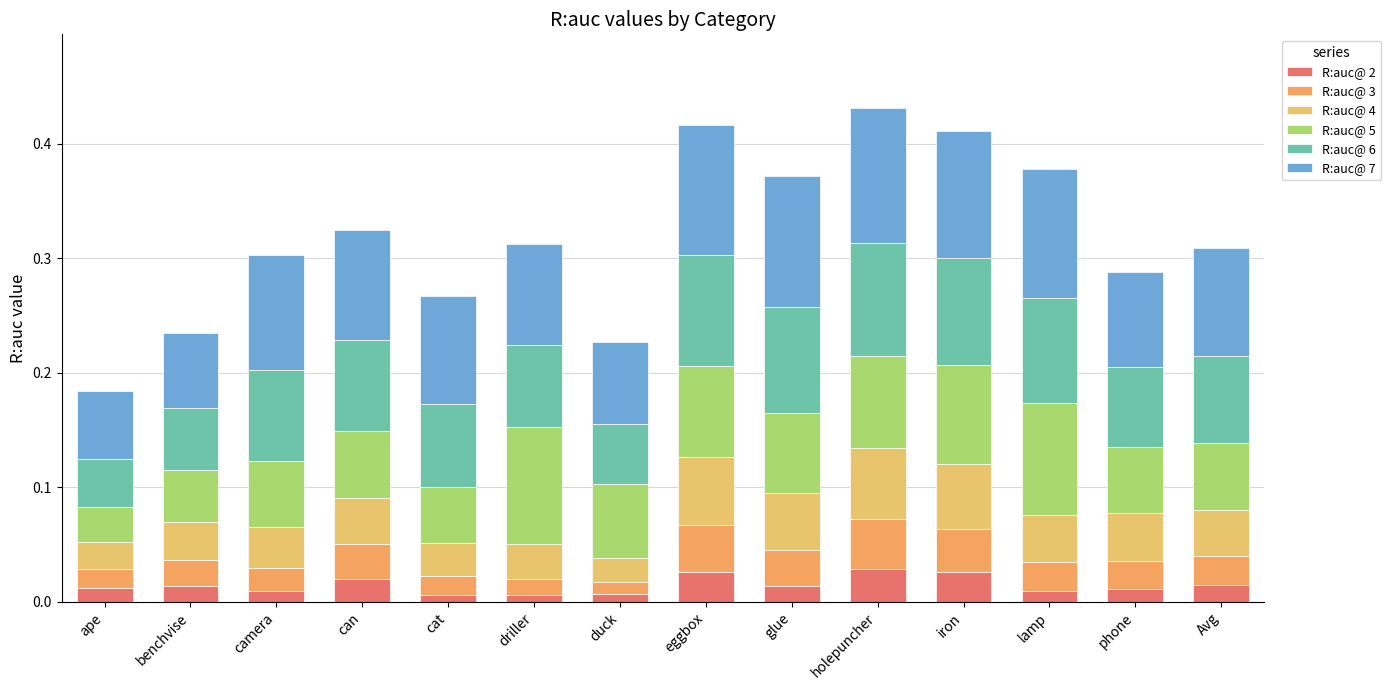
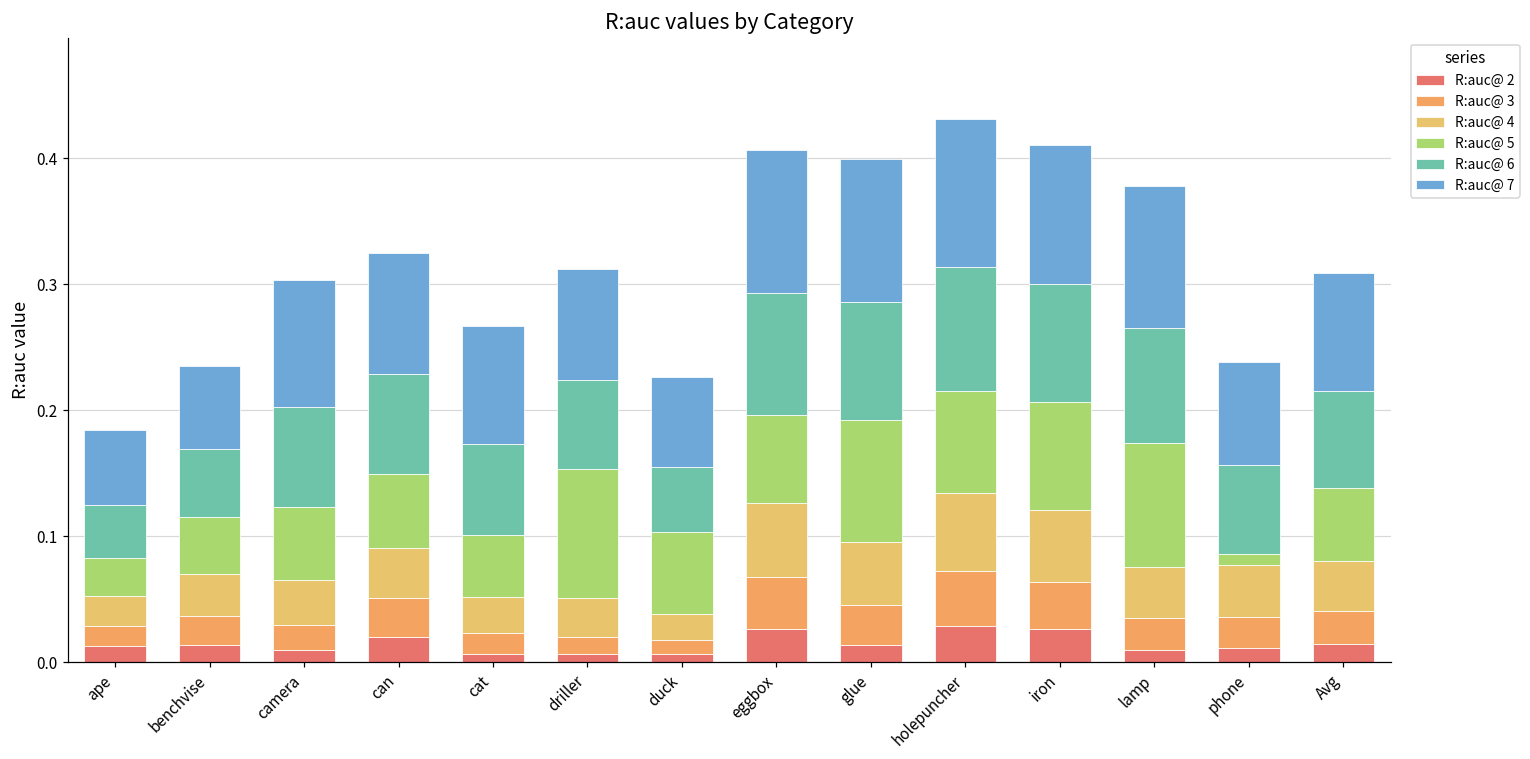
  {
    "R:auc@ 5": {
      "ape": 0.031,
      "benchvise": 0.045,
      "camera": 0.058,
      "can": 0.059,
      "cat": 0.049,
      "driller": 0.102,
      "duck": 0.065,
-     "eggbox": 0.079,
-     "glue": 0.069,
+     "eggbox": 0.070,
+     "glue": 0.097,
      "holepuncher": 0.080,
      "iron": 0.086,
      "lamp": 0.098,
-     "phone": 0.057,
+     "phone": 0.008,
      "Avg": 0.058
    }
  }
